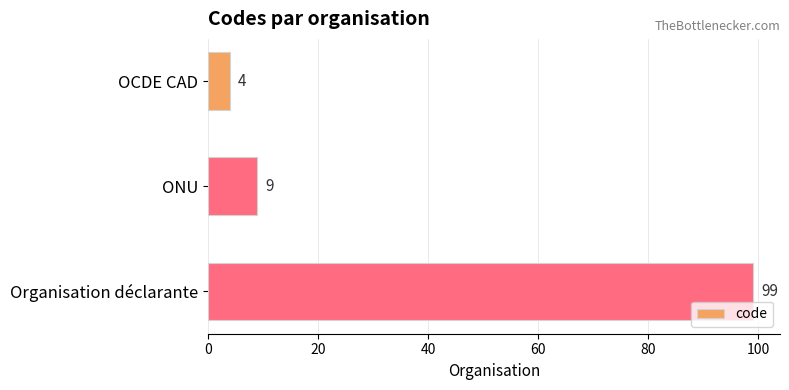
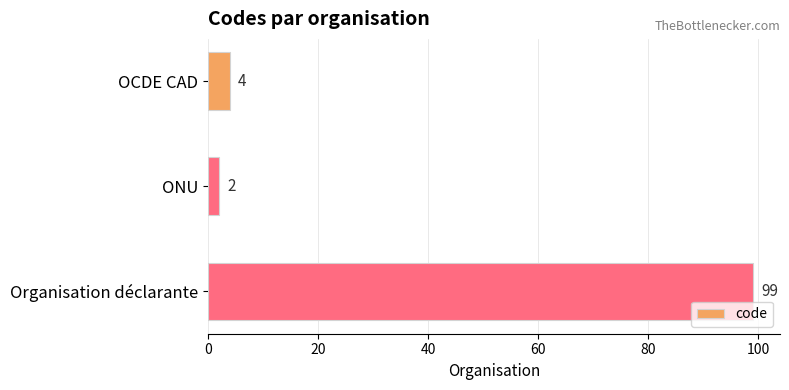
  {
    "OCDE CAD": 4,
-   "ONU": 9,
+   "ONU": 2,
    "Organisation déclarante": 99
  }
